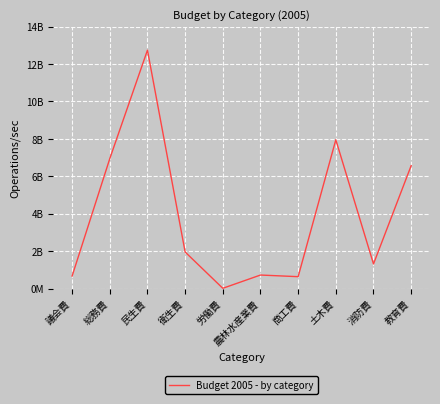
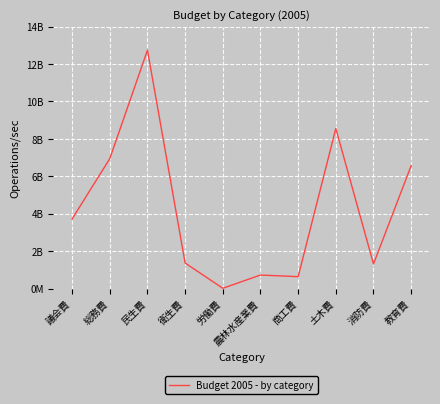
  {
-   "議会費": 700000000,
+   "議会費": 3700000000,
    "総務費": 6900000000,
    "民生費": 12700000000,
-   "衛生費": 2000000000,
+   "衛生費": 1400000000,
    "労働費": 0,
    "農林水産業費": 700000000,
    "商工費": 600000000,
-   "土木費": 8000000000,
+   "土木費": 8600000000,
    "消防費": 1300000000,
    "教育費": 6600000000
  }
